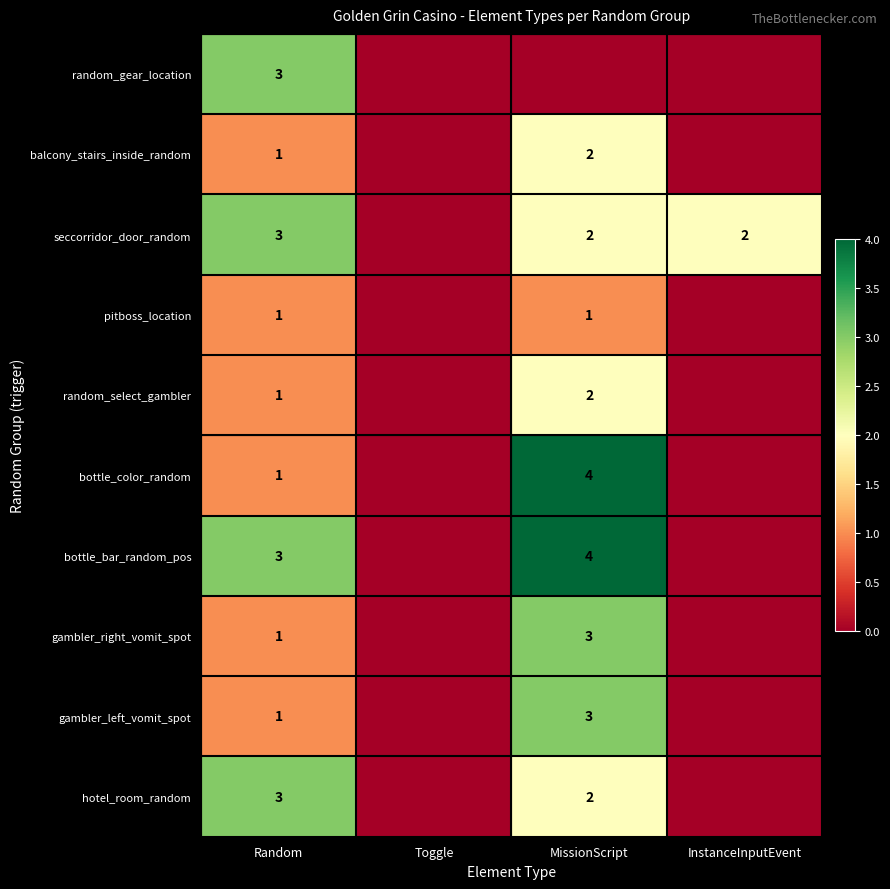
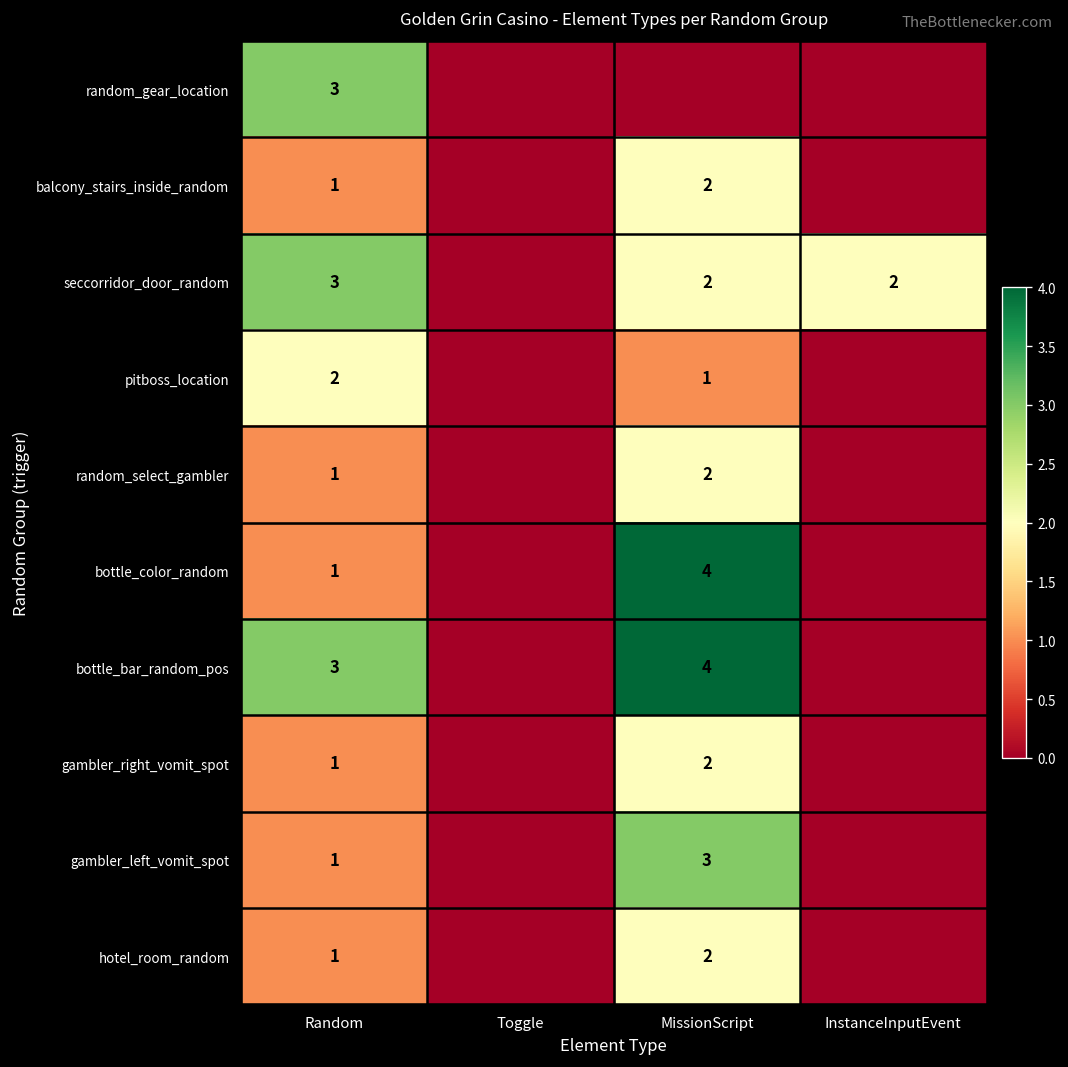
  {
    "random_gear_location": {
      "Random": 3
    },
    "balcony_stairs_inside_random": {
      "Random": 1,
      "MissionScript": 2
    },
    "seccorridor_door_random": {
      "Random": 3,
      "MissionScript": 2,
      "InstanceInputEvent": 2
    },
    "pitboss_location": {
-     "Random": 1,
+     "Random": 2,
      "MissionScript": 1
    },
    "random_select_gambler": {
      "Random": 1,
      "MissionScript": 2
    },
    "bottle_color_random": {
      "Random": 1,
      "MissionScript": 4
    },
    "bottle_bar_random_pos": {
      "Random": 3,
      "MissionScript": 4
    },
    "gambler_right_vomit_spot": {
      "Random": 1,
-     "MissionScript": 3
+     "MissionScript": 2
    },
    "gambler_left_vomit_spot": {
      "Random": 1,
      "MissionScript": 3
    },
    "hotel_room_random": {
-     "Random": 3,
+     "Random": 1,
      "MissionScript": 2
    }
  }
